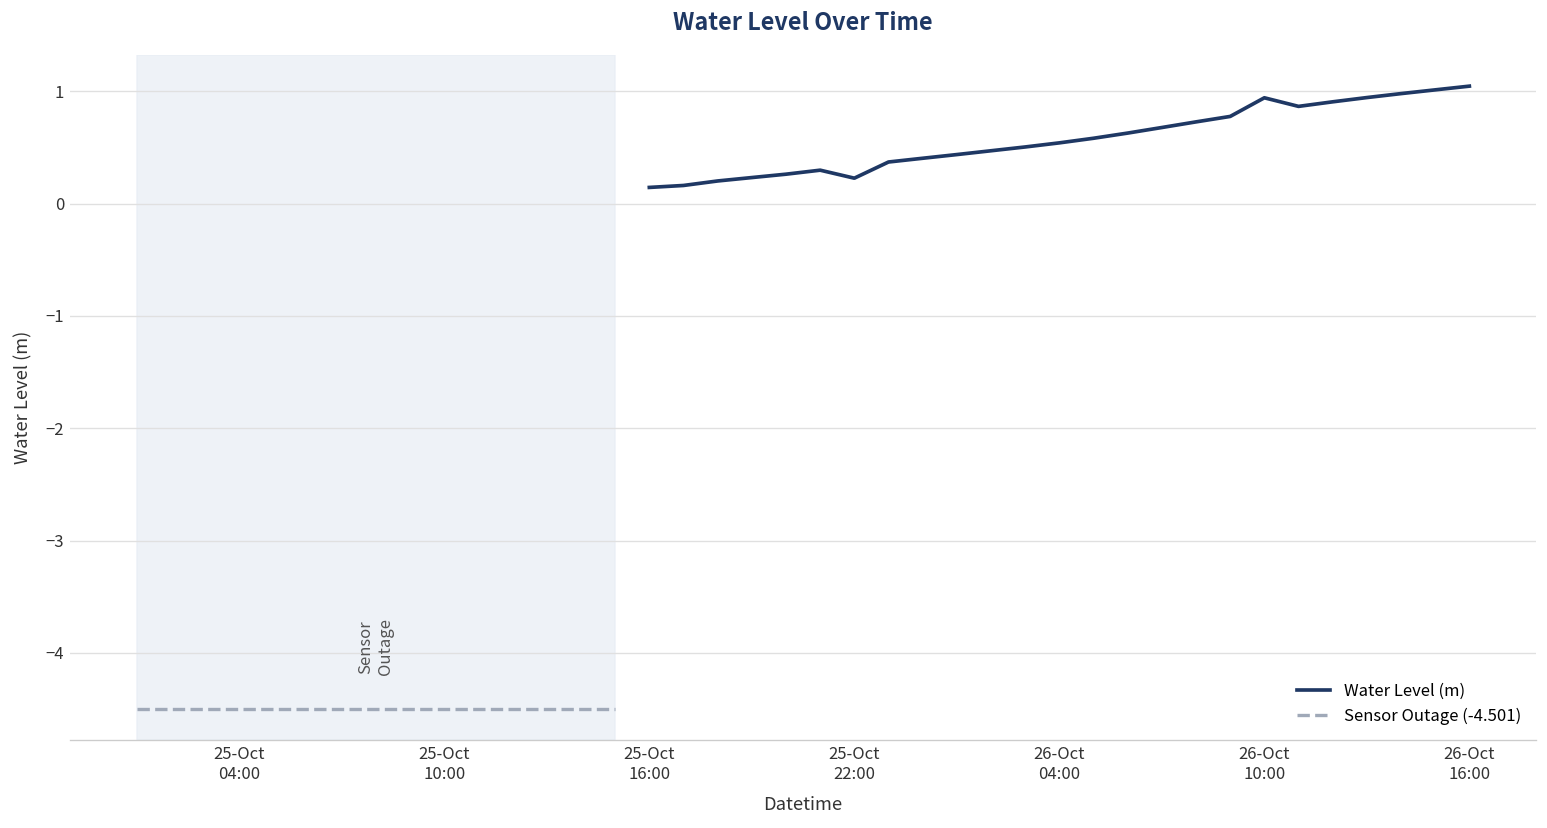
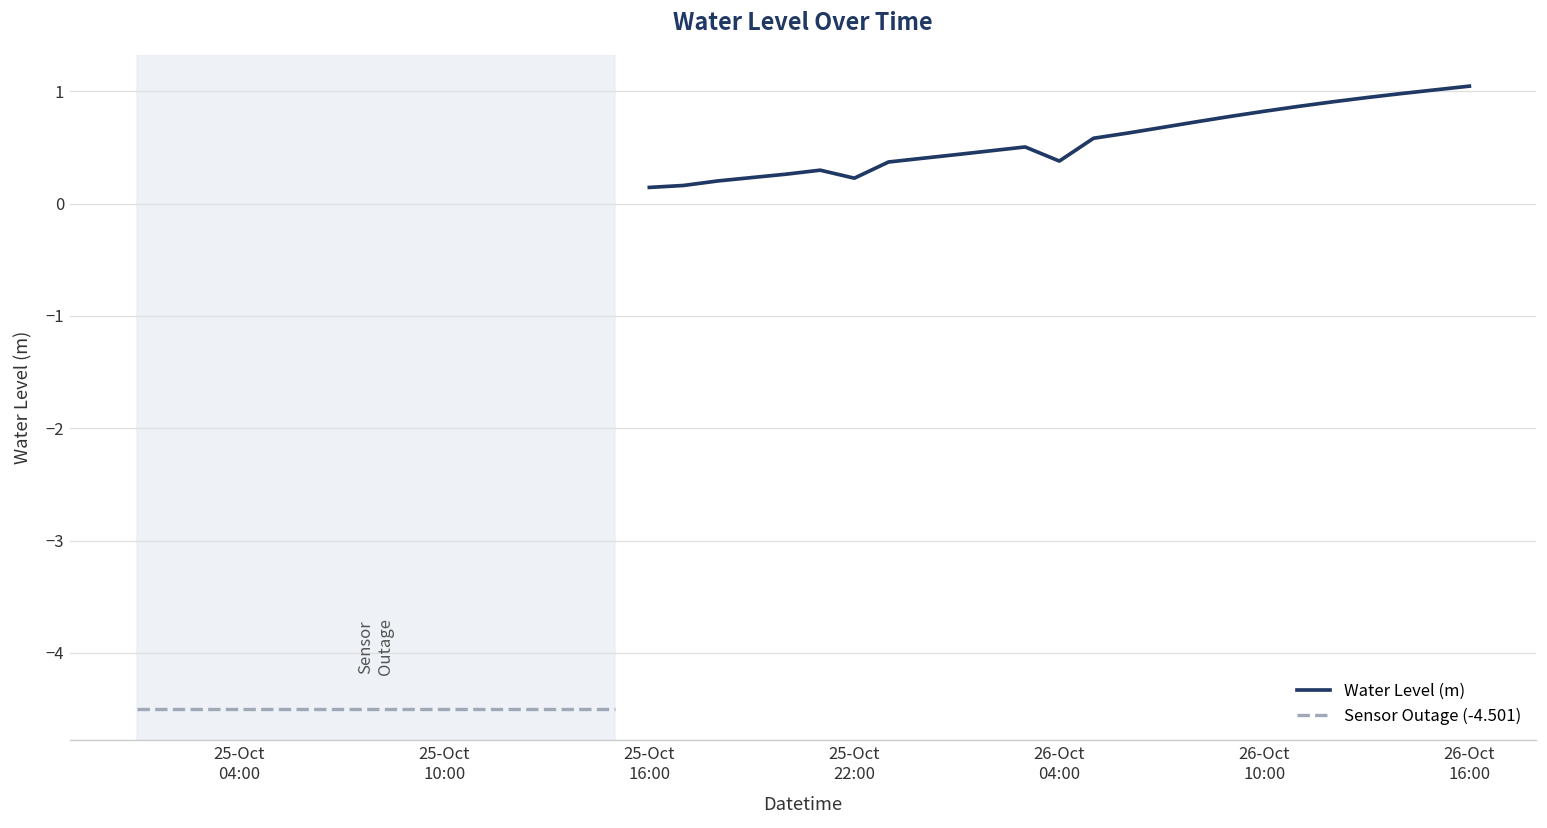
  {
    "Water Level (m)": {
      "25-Oct 16:00": 0.1,
      "25-Oct 22:00": 0.2,
-     "26-Oct 04:00": 0.5,
-     "26-Oct 10:00": 0.9,
+     "26-Oct 04:00": 0.4,
+     "26-Oct 10:00": 0.8,
      "26-Oct 16:00": 1.0
    },
    "Sensor Outage (-4.501)": {
      "25-Oct 04:00": -4.5,
      "25-Oct 10:00": -4.5
    }
  }
